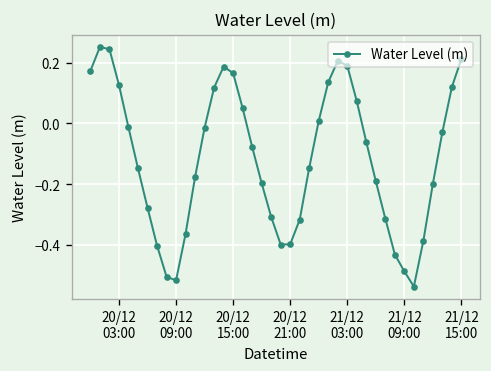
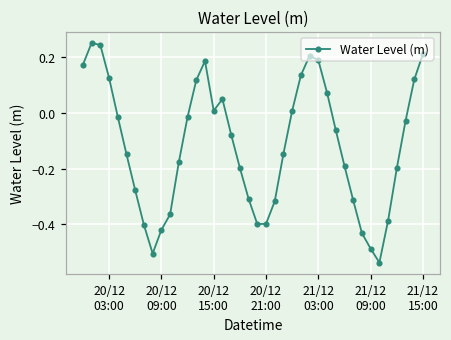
  {
    "20/12 03:00": 0.13,
-   "20/12 09:00": -0.52,
-   "20/12 15:00": 0.17,
+   "20/12 09:00": -0.42,
+   "20/12 15:00": 0.01,
    "20/12 21:00": -0.40,
    "21/12 03:00": 0.19,
    "21/12 09:00": -0.49
  }
